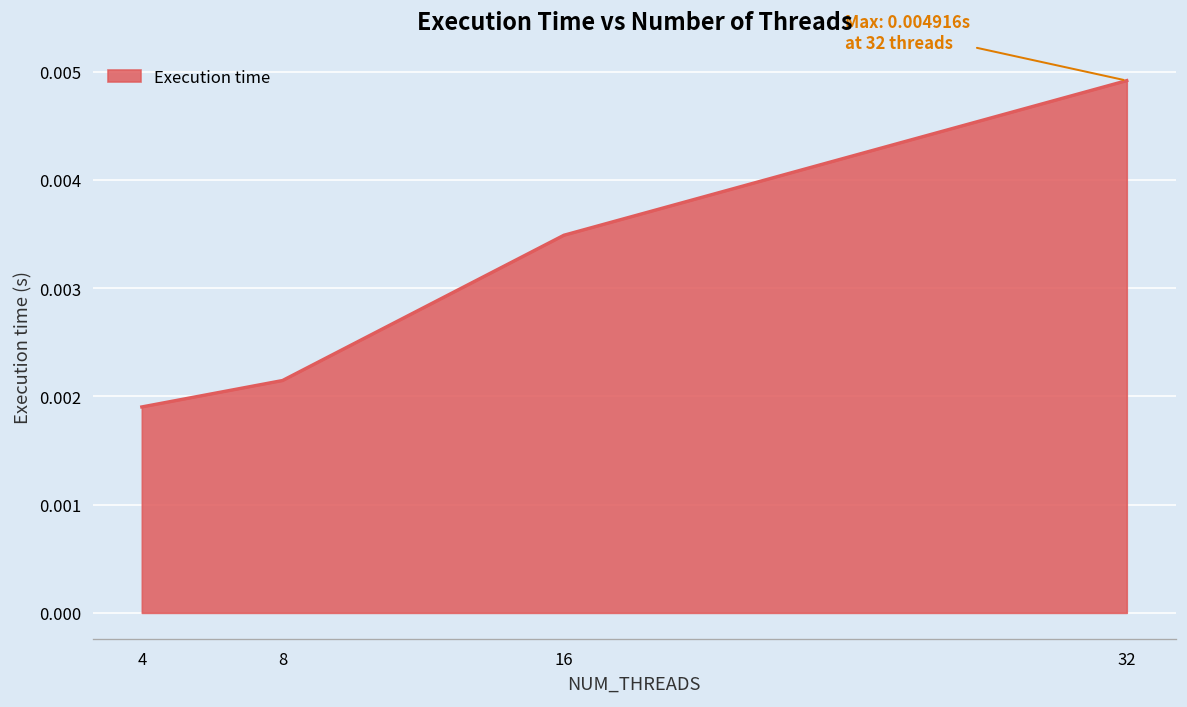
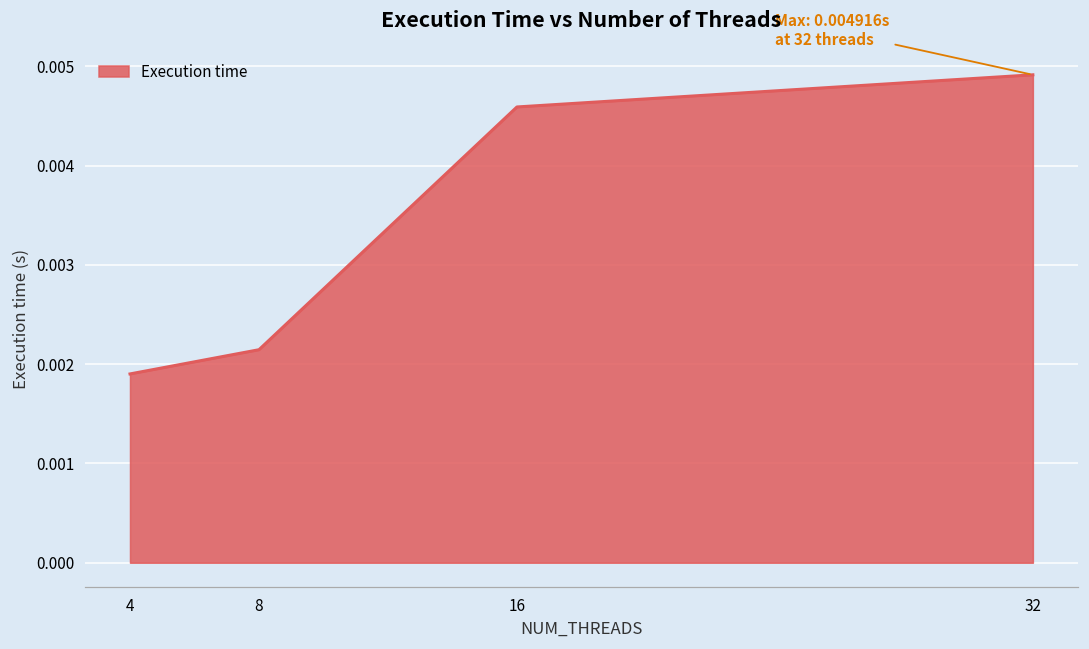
  {
    "4": 0.0019,
    "8": 0.0021,
-   "16": 0.0035
+   "16": 0.0046
  }
